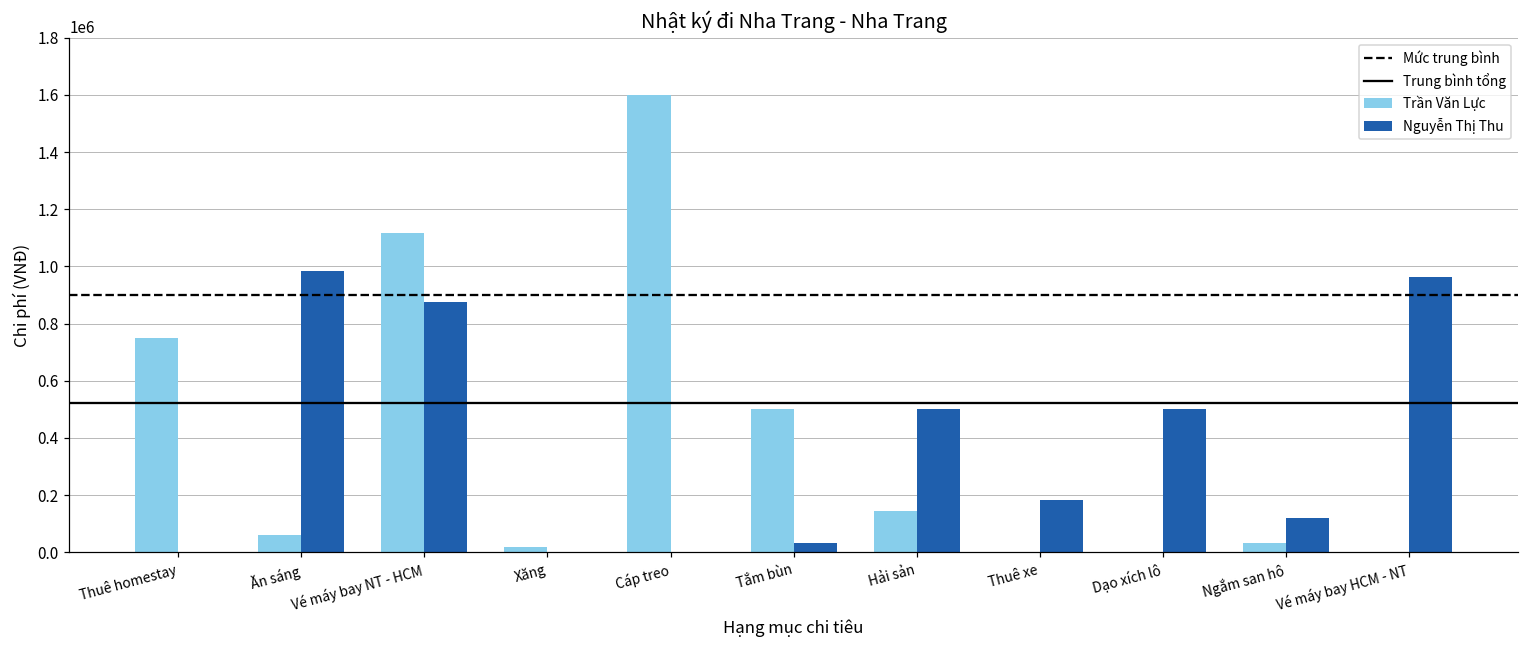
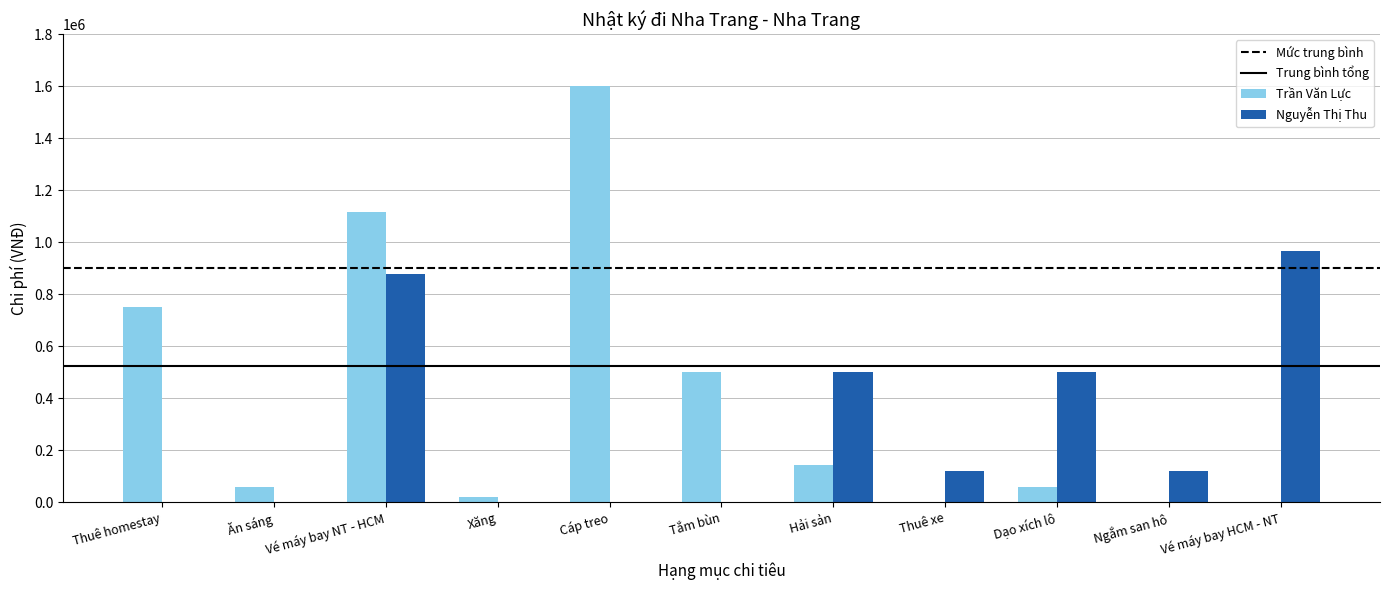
  {
    "Trần Văn Lực": {
      "Thuê homestay": 750000,
      "Ăn sáng": 60000,
      "Vé máy bay NT - HCM": 1120000,
      "Xăng": 20000,
      "Cáp treo": 1600000,
      "Tắm bùn": 500000,
      "Hải sản": 140000,
      "Thuê xe": 0,
-     "Dạo xích lô": 0,
-     "Ngắm san hô": 30000,
+     "Dạo xích lô": 60000,
+     "Ngắm san hô": 0,
      "Vé máy bay HCM - NT": 0
    },
    "Nguyễn Thị Thu": {
      "Thuê homestay": 0,
-     "Ăn sáng": 990000,
+     "Ăn sáng": 0,
      "Vé máy bay NT - HCM": 880000,
      "Xăng": 0,
      "Cáp treo": 0,
-     "Tắm bùn": 30000,
+     "Tắm bùn": 0,
      "Hải sản": 500000,
-     "Thuê xe": 180000,
+     "Thuê xe": 120000,
      "Dạo xích lô": 500000,
      "Ngắm san hô": 120000,
      "Vé máy bay HCM - NT": 960000
    }
  }
